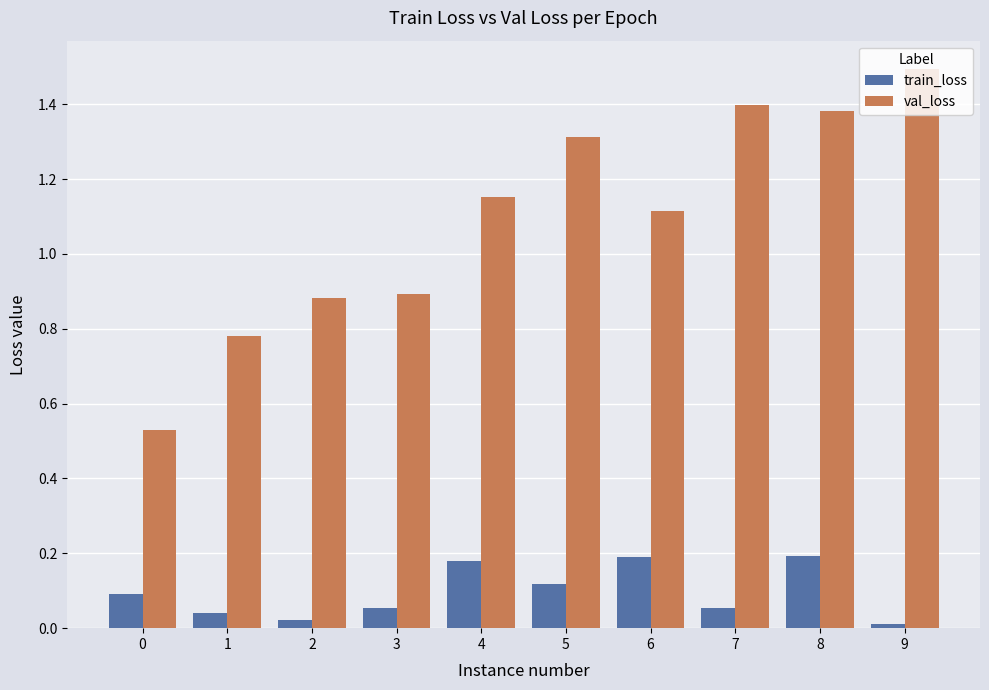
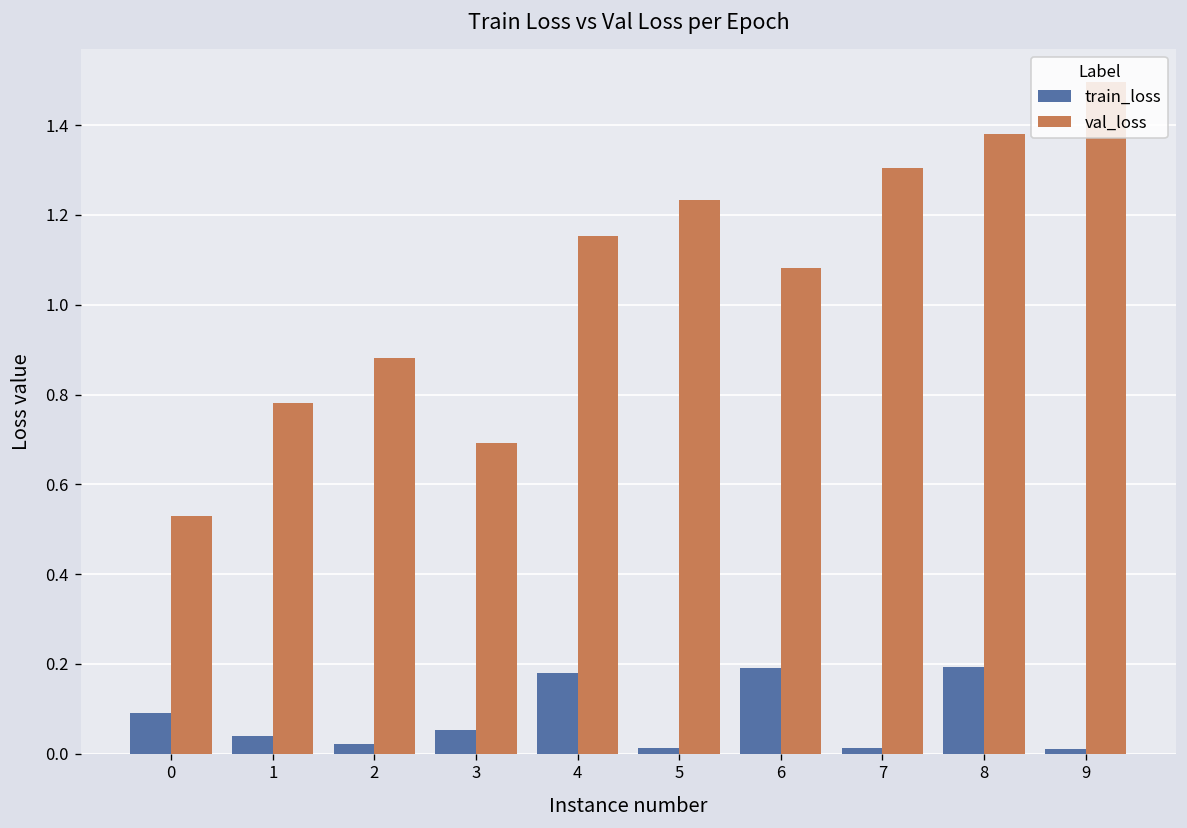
  {
    "train_loss": {
      "0": 0.09,
      "1": 0.04,
      "2": 0.02,
      "3": 0.05,
      "4": 0.18,
-     "5": 0.12,
+     "5": 0.01,
      "6": 0.19,
-     "7": 0.05,
+     "7": 0.01,
      "8": 0.19,
      "9": 0.01
    },
    "val_loss": {
      "0": 0.53,
      "1": 0.78,
      "2": 0.88,
-     "3": 0.89,
+     "3": 0.69,
      "4": 1.15,
-     "5": 1.31,
-     "6": 1.12,
-     "7": 1.40,
+     "5": 1.23,
+     "6": 1.08,
+     "7": 1.31,
      "8": 1.38
    }
  }
